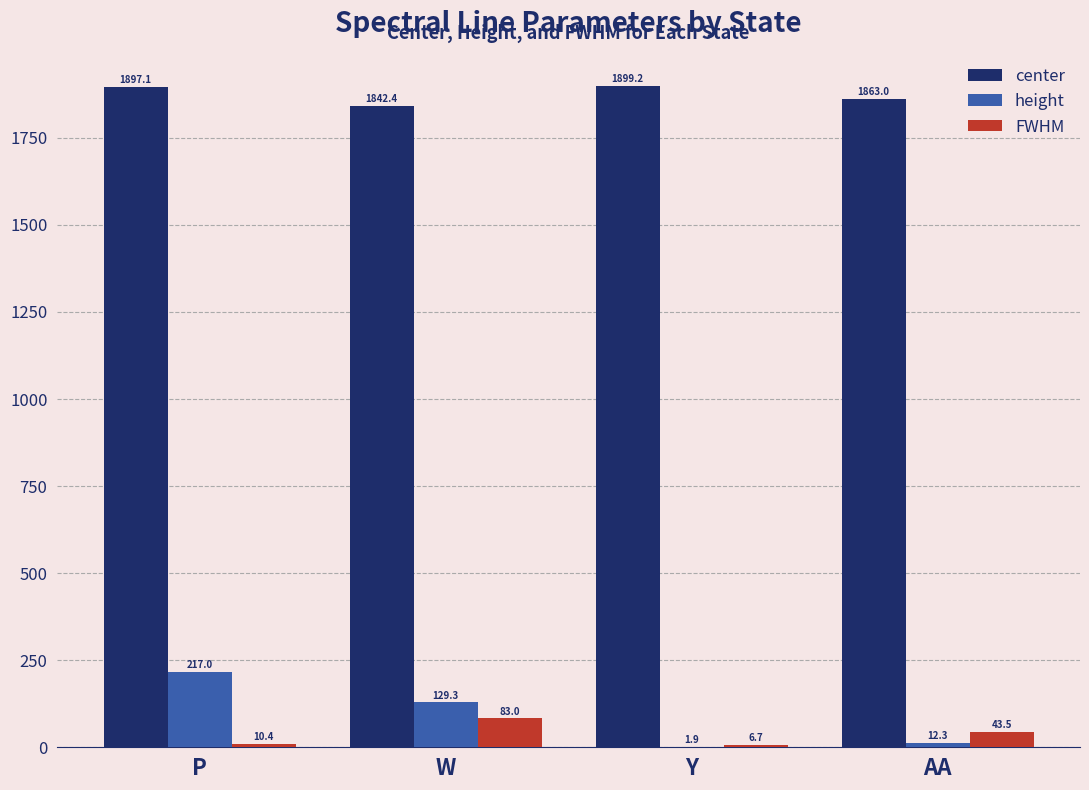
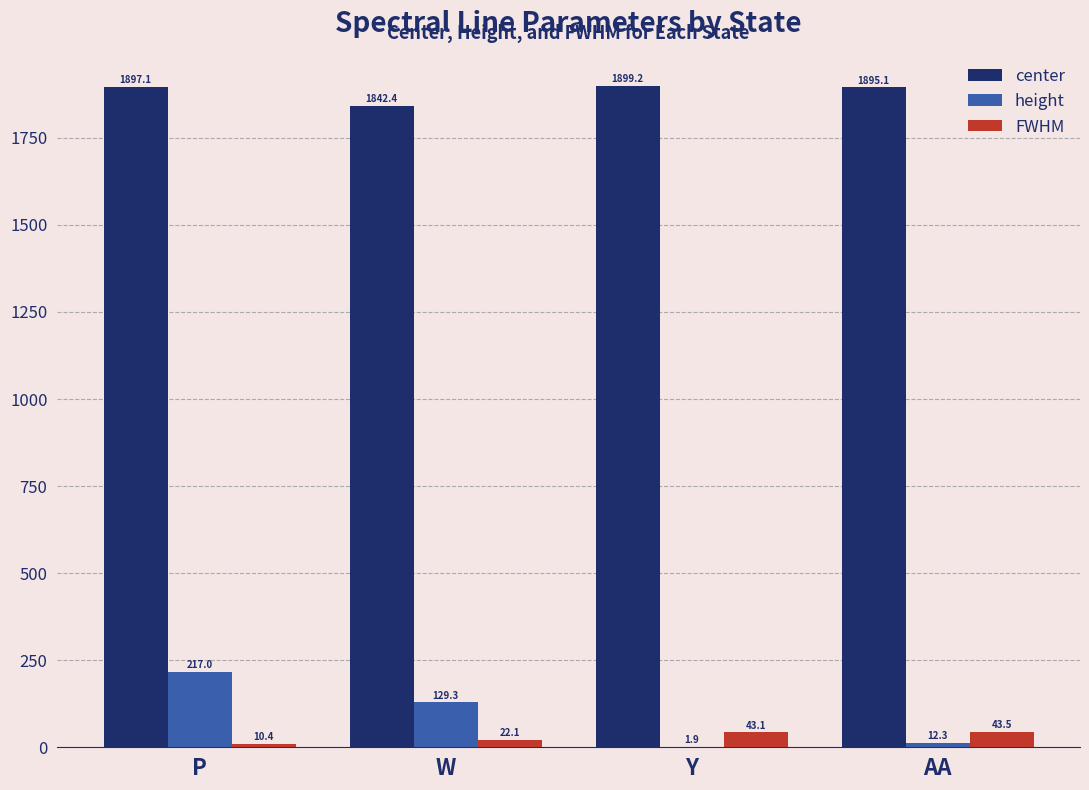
  {
    "center": {
      "P": 1897.1,
      "W": 1842.4,
      "Y": 1899.2,
-     "AA": 1863.0
+     "AA": 1895.1
    },
    "height": {
      "P": 217.0,
      "W": 129.3,
      "Y": 1.9,
      "AA": 12.3
    },
    "FWHM": {
      "P": 10.4,
-     "W": 83.0,
-     "Y": 6.7,
+     "W": 22.1,
+     "Y": 43.1,
      "AA": 43.5
    }
  }
